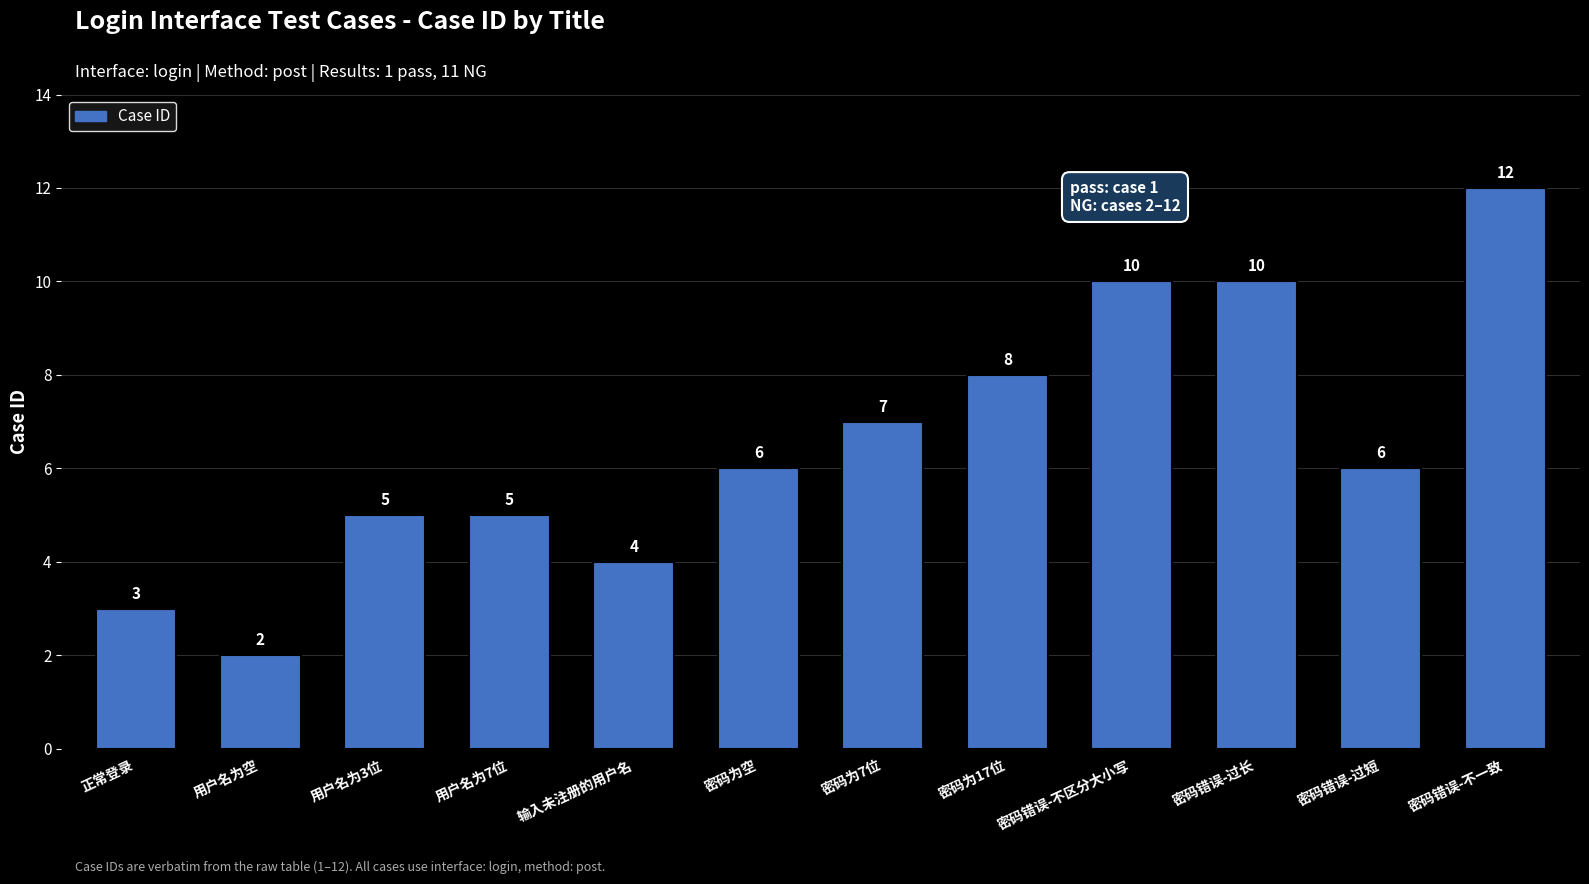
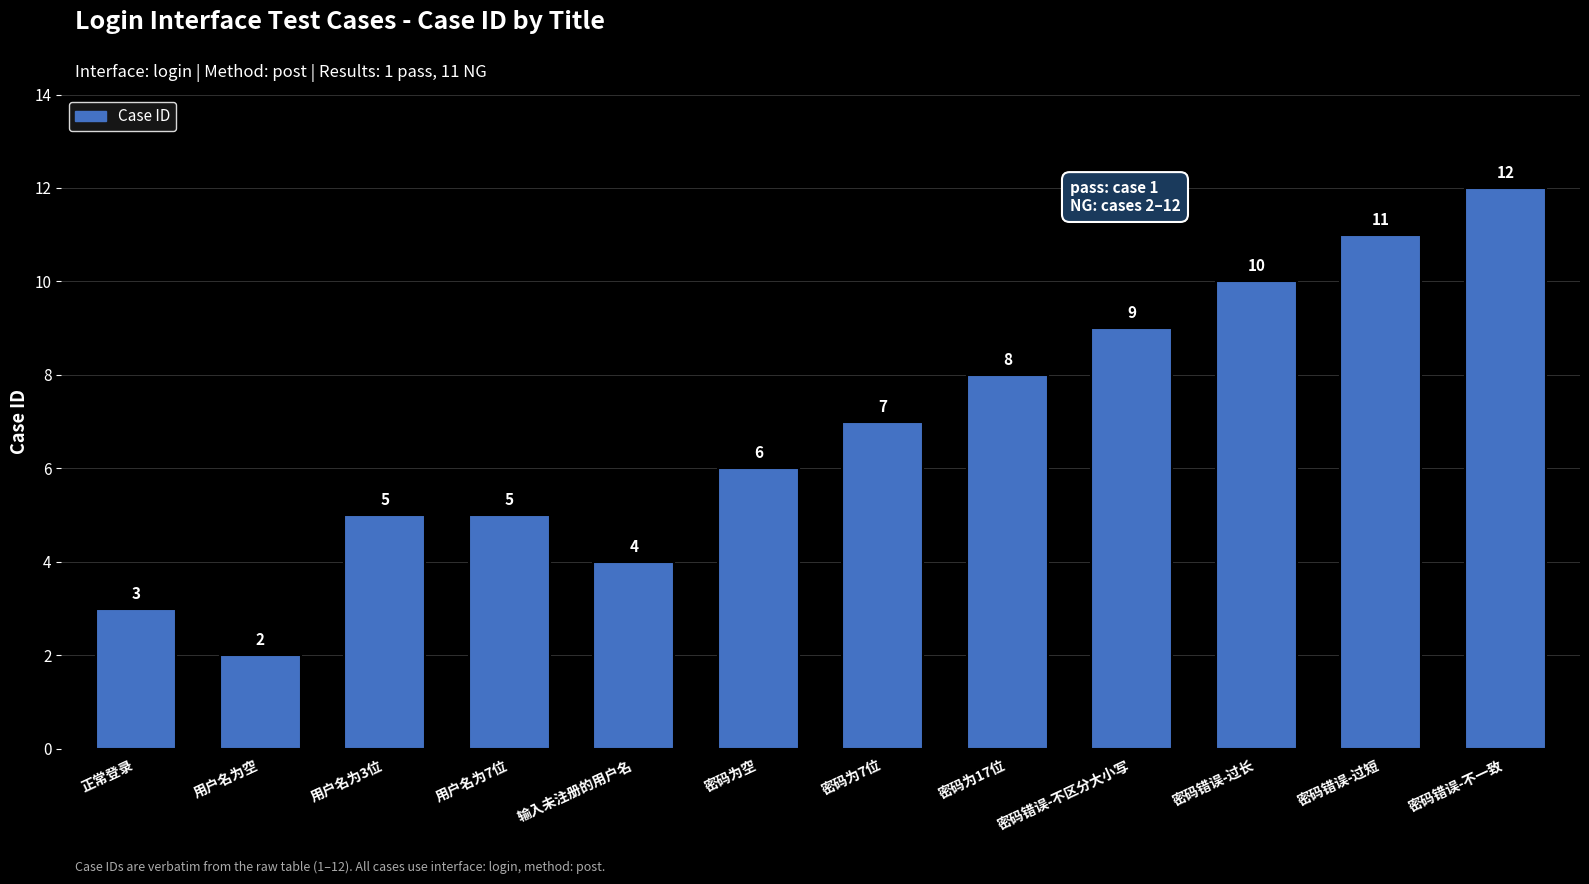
  {
    "正常登录": 3,
    "用户名为空": 2,
    "用户名为3位": 5,
    "用户名为7位": 5,
    "输入未注册的用户名": 4,
    "密码为空": 6,
    "密码为7位": 7,
    "密码为17位": 8,
-   "密码错误-不区分大小写": 10,
+   "密码错误-不区分大小写": 9,
    "密码错误-过长": 10,
-   "密码错误-过短": 6,
+   "密码错误-过短": 11,
    "密码错误-不一致": 12
  }
